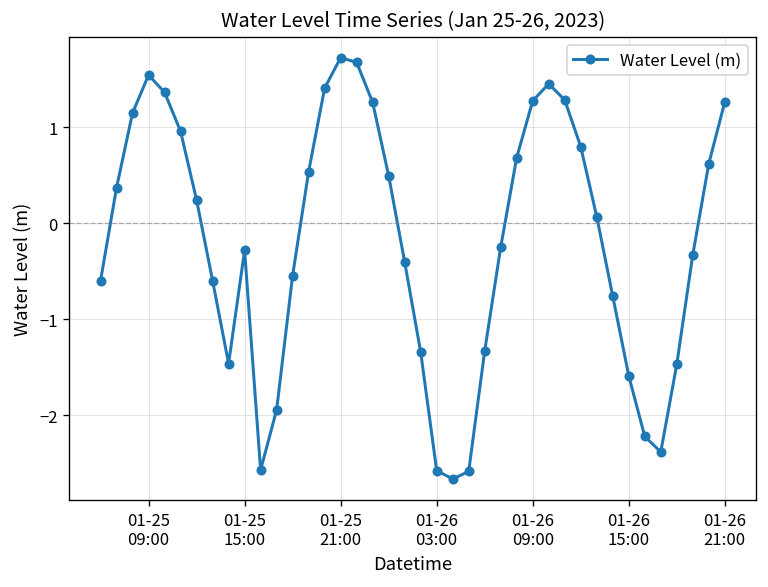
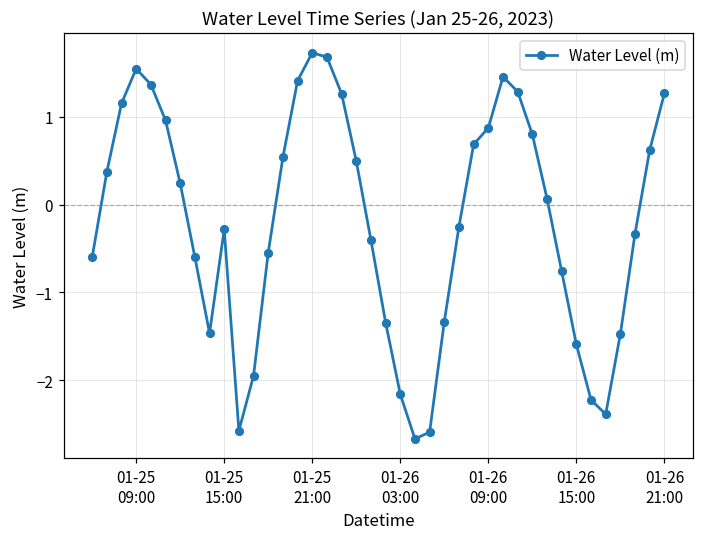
  {
    "01-25 09:00": 1.5,
    "01-25 15:00": -0.3,
    "01-25 21:00": 1.7,
-   "01-26 03:00": -2.6,
-   "01-26 09:00": 1.3,
+   "01-26 03:00": -2.2,
+   "01-26 09:00": 0.9,
    "01-26 15:00": -1.6,
    "01-26 21:00": 1.3
  }
